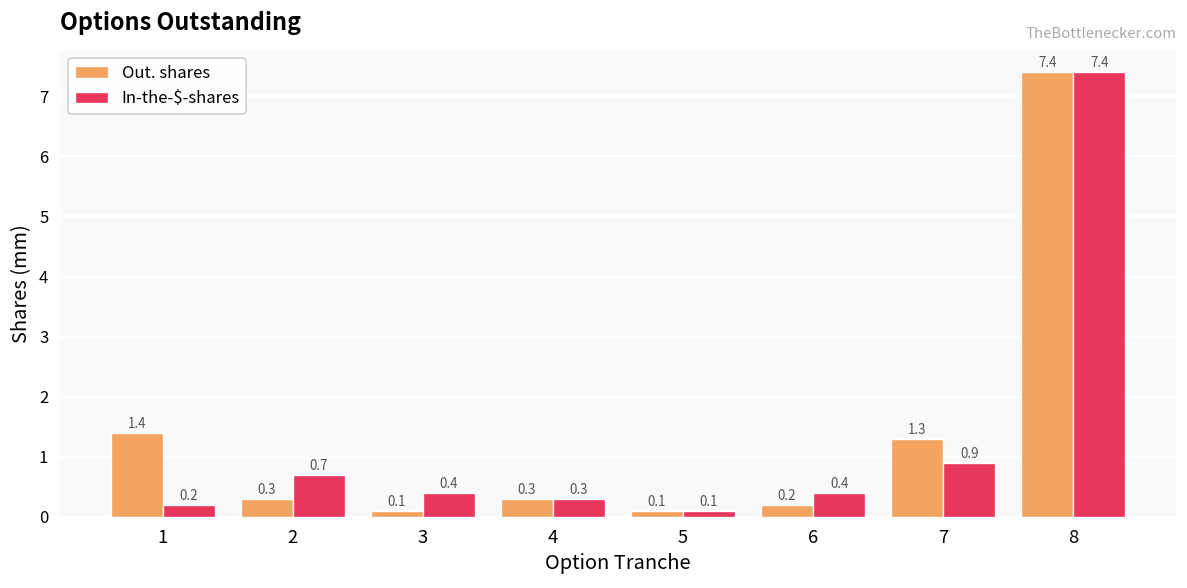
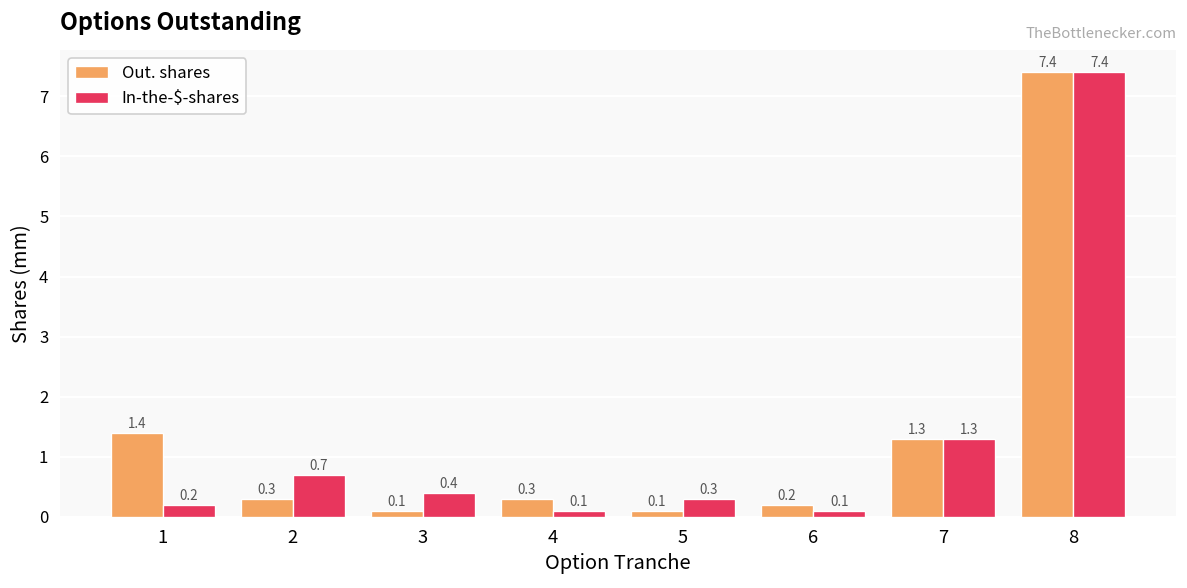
  {
    "Out. shares": {
      "1": 1.4,
      "2": 0.3,
      "3": 0.1,
      "4": 0.3,
      "5": 0.1,
      "6": 0.2,
      "7": 1.3,
      "8": 7.4
    },
    "In-the-$-shares": {
      "1": 0.2,
      "2": 0.7,
      "3": 0.4,
-     "4": 0.3,
-     "5": 0.1,
-     "6": 0.4,
-     "7": 0.9,
+     "4": 0.1,
+     "5": 0.3,
+     "6": 0.1,
+     "7": 1.3,
      "8": 7.4
    }
  }
